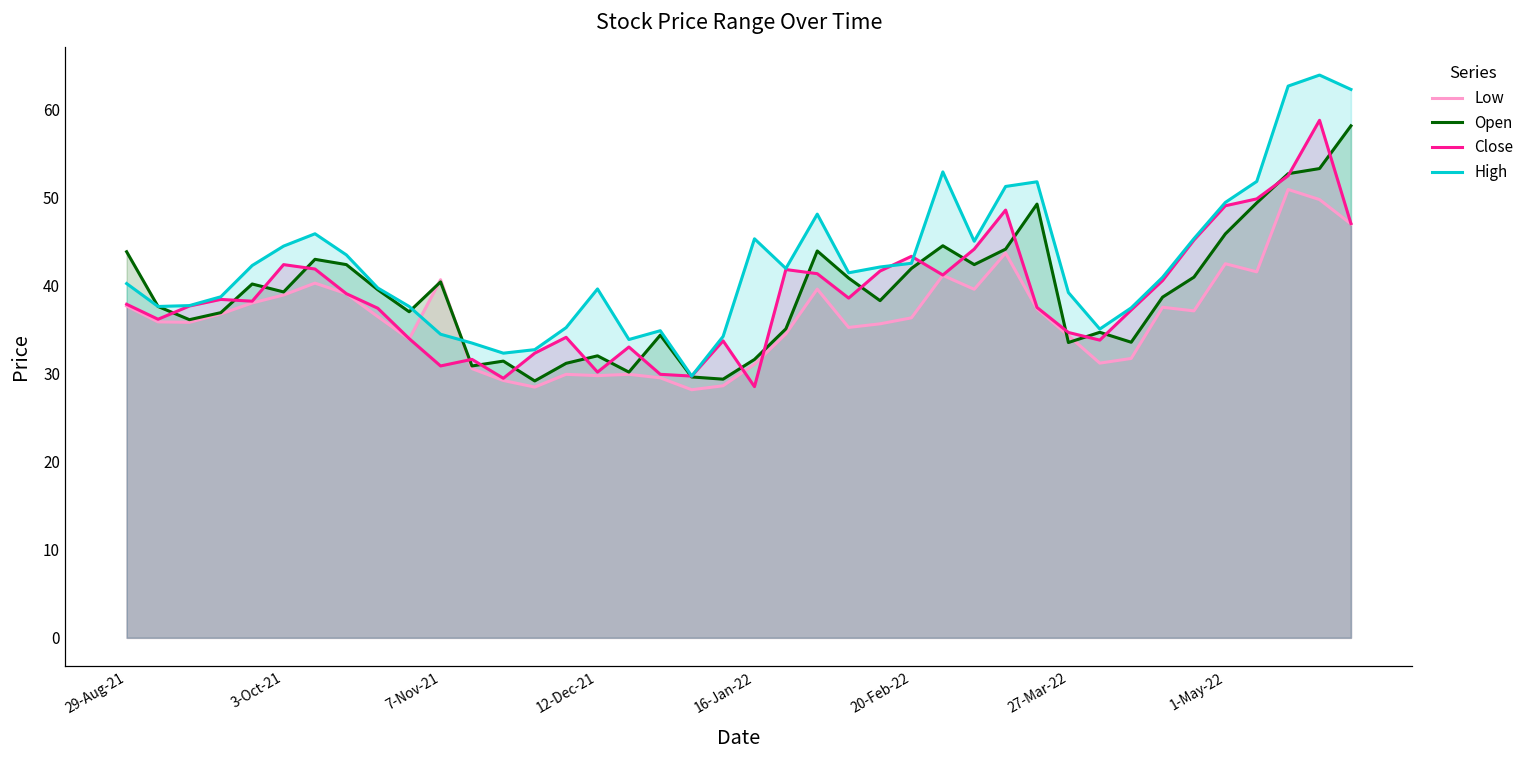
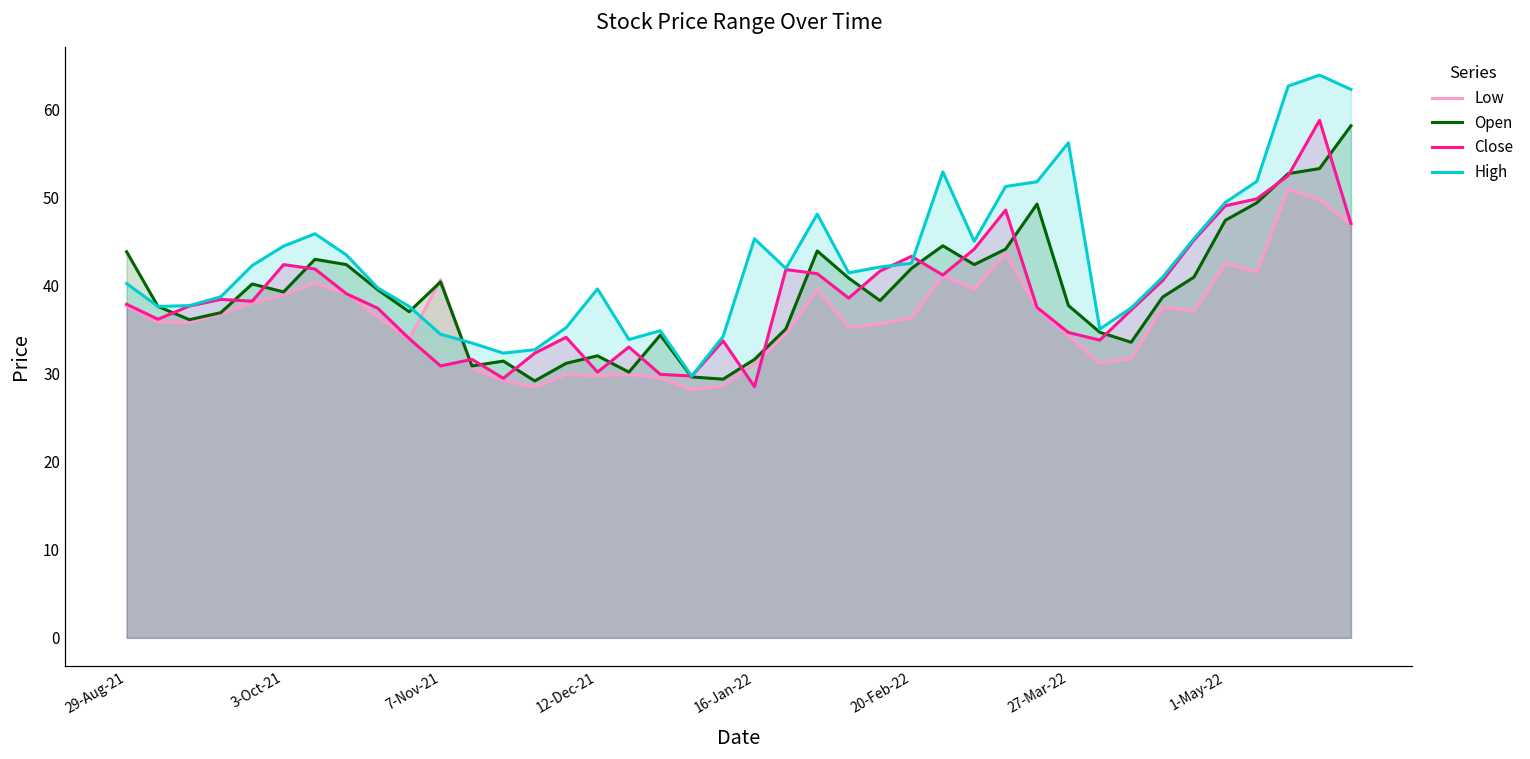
  {
    "Low": {
      "3-Oct-21": 39,
      "12-Dec-21": 30,
      "16-Jan-22": 31,
      "20-Feb-22": 36,
      "27-Mar-22": 34,
      "1-May-22": 42
    },
    "Open": {
      "29-Aug-21": 44,
      "3-Oct-21": 39,
      "12-Dec-21": 32,
      "16-Jan-22": 32,
      "20-Feb-22": 42,
-     "27-Mar-22": 34,
-     "1-May-22": 46
+     "27-Mar-22": 38,
+     "1-May-22": 47
    },
    "Close": {
      "3-Oct-21": 42,
      "7-Nov-21": 31,
      "12-Dec-21": 30,
      "16-Jan-22": 29,
      "20-Feb-22": 43,
      "27-Mar-22": 35,
      "1-May-22": 49
    },
    "High": {
      "29-Aug-21": 40,
      "3-Oct-21": 44,
      "7-Nov-21": 34,
      "12-Dec-21": 40,
      "16-Jan-22": 45,
      "20-Feb-22": 43,
-     "27-Mar-22": 39,
+     "27-Mar-22": 56,
      "1-May-22": 49
    }
  }
